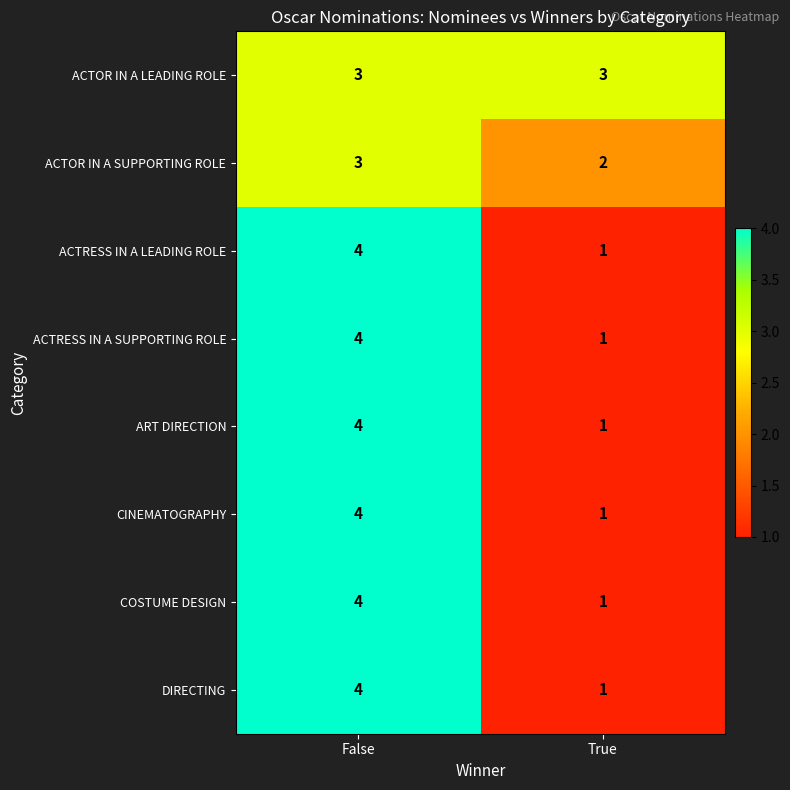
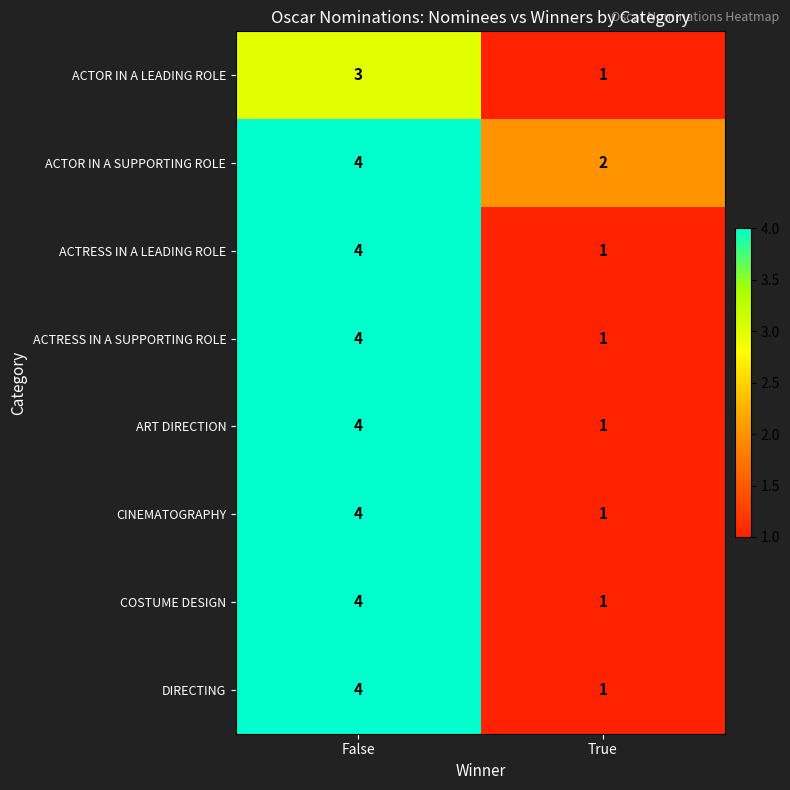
  {
    "ACTOR IN A LEADING ROLE": {
      "False": 3,
-     "True": 3
+     "True": 1
    },
    "ACTOR IN A SUPPORTING ROLE": {
-     "False": 3,
+     "False": 4,
      "True": 2
    },
    "ACTRESS IN A LEADING ROLE": {
      "False": 4,
      "True": 1
    },
    "ACTRESS IN A SUPPORTING ROLE": {
      "False": 4,
      "True": 1
    },
    "ART DIRECTION": {
      "False": 4,
      "True": 1
    },
    "CINEMATOGRAPHY": {
      "False": 4,
      "True": 1
    },
    "COSTUME DESIGN": {
      "False": 4,
      "True": 1
    },
    "DIRECTING": {
      "False": 4,
      "True": 1
    }
  }
